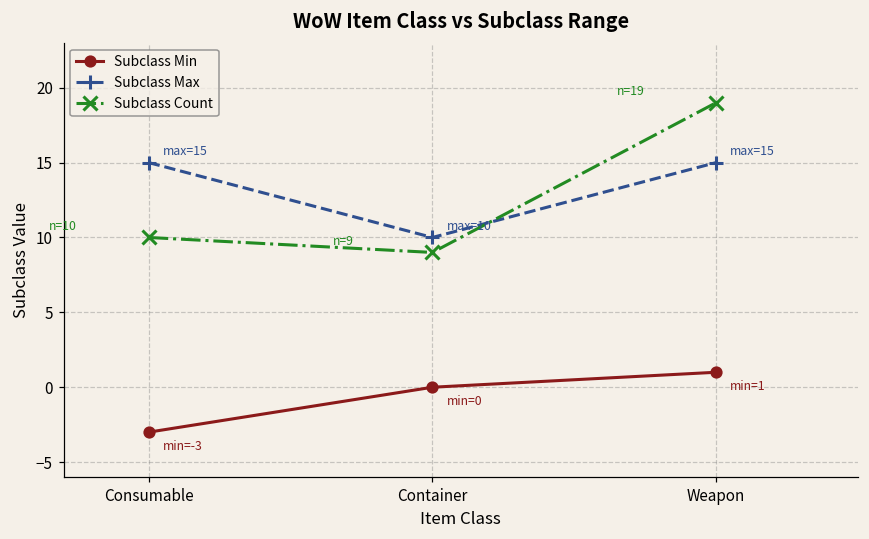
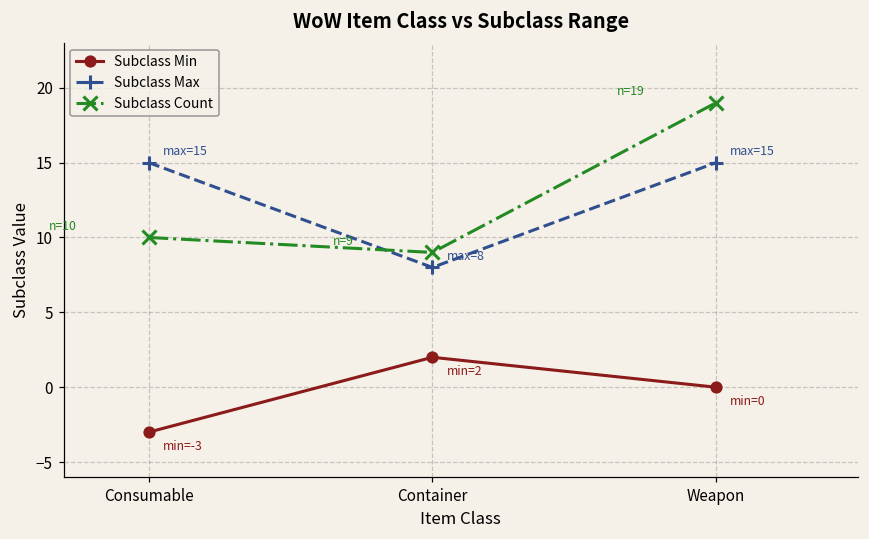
  {
    "Subclass Min": {
      "Consumable": -3,
-     "Container": 0,
-     "Weapon": 1
+     "Container": 2,
+     "Weapon": 0
    },
    "Subclass Max": {
      "Consumable": 15,
-     "Container": 10,
+     "Container": 8,
      "Weapon": 15
    },
    "Subclass Count": {
      "Consumable": 10.0,
      "Weapon": 19.0
    }
  }
